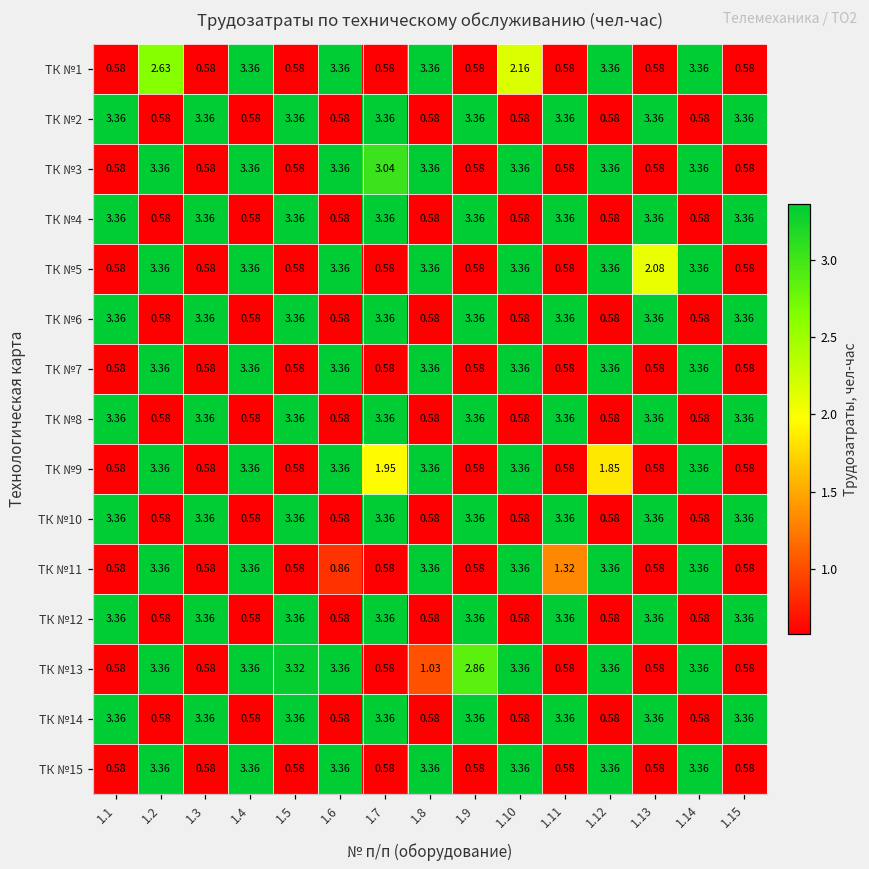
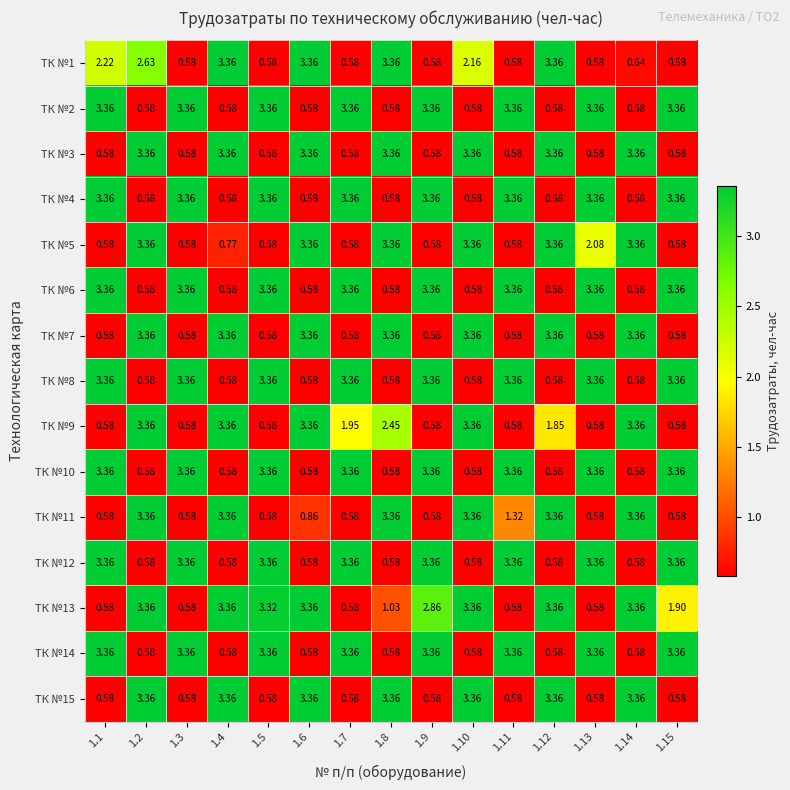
  {
    "ТК №1": {
-     "1.1": 0.58,
+     "1.1": 2.22,
      "1.2": 2.63,
      "1.3": 0.58,
      "1.4": 3.36,
      "1.5": 0.58,
      "1.6": 3.36,
      "1.7": 0.58,
      "1.8": 3.36,
      "1.9": 0.58,
      "1.10": 2.16,
      "1.11": 0.58,
      "1.12": 3.36,
      "1.13": 0.58,
-     "1.14": 3.36,
+     "1.14": 0.64,
      "1.15": 0.58
    },
    "ТК №3": {
      "1.1": 0.58,
      "1.2": 3.36,
      "1.3": 0.58,
      "1.4": 3.36,
      "1.5": 0.58,
      "1.6": 3.36,
-     "1.7": 3.04,
+     "1.7": 0.58,
      "1.8": 3.36,
      "1.9": 0.58,
      "1.10": 3.36,
      "1.11": 0.58,
      "1.12": 3.36,
      "1.13": 0.58,
      "1.14": 3.36,
      "1.15": 0.58
    },
    "ТК №5": {
      "1.1": 0.58,
      "1.2": 3.36,
      "1.3": 0.58,
-     "1.4": 3.36,
+     "1.4": 0.77,
      "1.5": 0.58,
      "1.6": 3.36,
      "1.7": 0.58,
      "1.8": 3.36,
      "1.9": 0.58,
      "1.10": 3.36,
      "1.11": 0.58,
      "1.12": 3.36,
      "1.13": 2.08,
      "1.14": 3.36,
      "1.15": 0.58
    },
    "ТК №9": {
      "1.1": 0.58,
      "1.2": 3.36,
      "1.3": 0.58,
      "1.4": 3.36,
      "1.5": 0.58,
      "1.6": 3.36,
      "1.7": 1.95,
-     "1.8": 3.36,
+     "1.8": 2.45,
      "1.9": 0.58,
      "1.10": 3.36,
      "1.11": 0.58,
      "1.12": 1.85,
      "1.13": 0.58,
      "1.14": 3.36,
      "1.15": 0.58
    },
    "ТК №13": {
      "1.1": 0.58,
      "1.2": 3.36,
      "1.3": 0.58,
      "1.4": 3.36,
      "1.5": 3.32,
      "1.6": 3.36,
      "1.7": 0.58,
      "1.8": 1.03,
      "1.9": 2.86,
      "1.10": 3.36,
      "1.11": 0.58,
      "1.12": 3.36,
      "1.13": 0.58,
      "1.14": 3.36,
-     "1.15": 0.58
+     "1.15": 1.90
    }
  }
